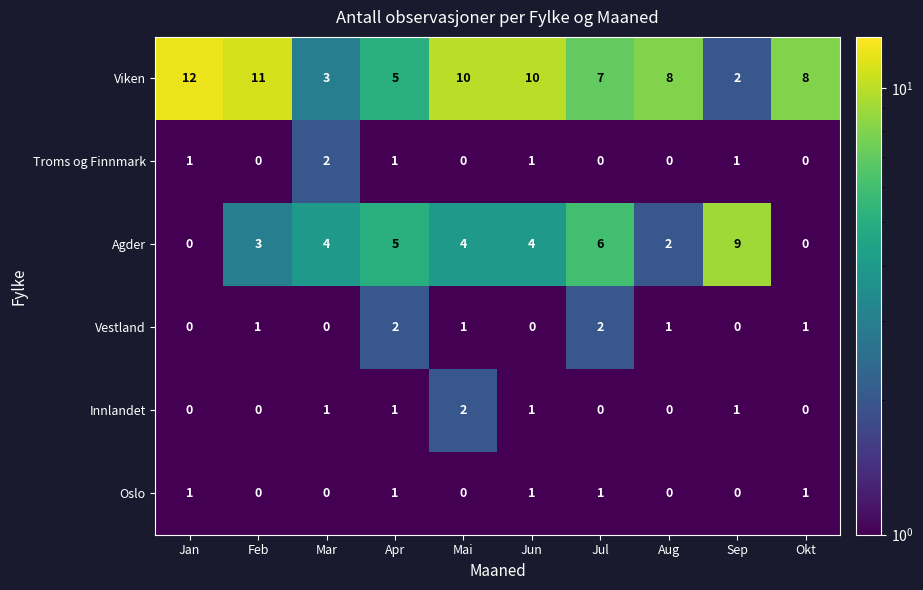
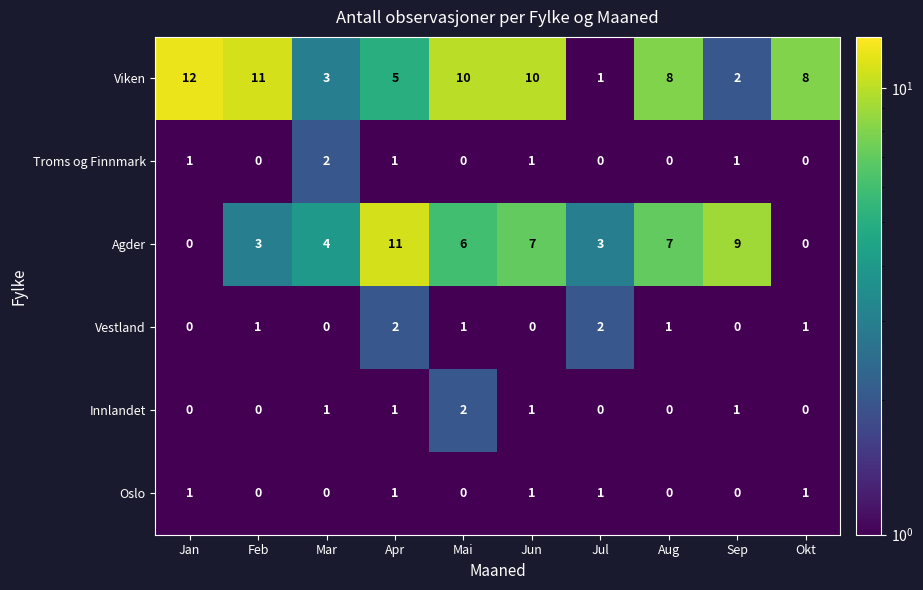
  {
    "Viken": {
      "Jan": 12,
      "Feb": 11,
      "Mar": 3,
      "Apr": 5,
      "Mai": 10,
      "Jun": 10,
-     "Jul": 7,
+     "Jul": 1,
      "Aug": 8,
      "Sep": 2,
      "Okt": 8
    },
    "Troms og Finnmark": {
      "Jan": 1,
      "Feb": 0,
      "Mar": 2,
      "Apr": 1,
      "Mai": 0,
      "Jun": 1,
      "Jul": 0,
      "Aug": 0,
      "Sep": 1,
      "Okt": 0
    },
    "Agder": {
      "Jan": 0,
      "Feb": 3,
      "Mar": 4,
-     "Apr": 5,
-     "Mai": 4,
-     "Jun": 4,
-     "Jul": 6,
-     "Aug": 2,
+     "Apr": 11,
+     "Mai": 6,
+     "Jun": 7,
+     "Jul": 3,
+     "Aug": 7,
      "Sep": 9,
      "Okt": 0
    },
    "Vestland": {
      "Jan": 0,
      "Feb": 1,
      "Mar": 0,
      "Apr": 2,
      "Mai": 1,
      "Jun": 0,
      "Jul": 2,
      "Aug": 1,
      "Sep": 0,
      "Okt": 1
    },
    "Innlandet": {
      "Jan": 0,
      "Feb": 0,
      "Mar": 1,
      "Apr": 1,
      "Mai": 2,
      "Jun": 1,
      "Jul": 0,
      "Aug": 0,
      "Sep": 1,
      "Okt": 0
    },
    "Oslo": {
      "Jan": 1,
      "Feb": 0,
      "Mar": 0,
      "Apr": 1,
      "Mai": 0,
      "Jun": 1,
      "Jul": 1,
      "Aug": 0,
      "Sep": 0,
      "Okt": 1
    }
  }
